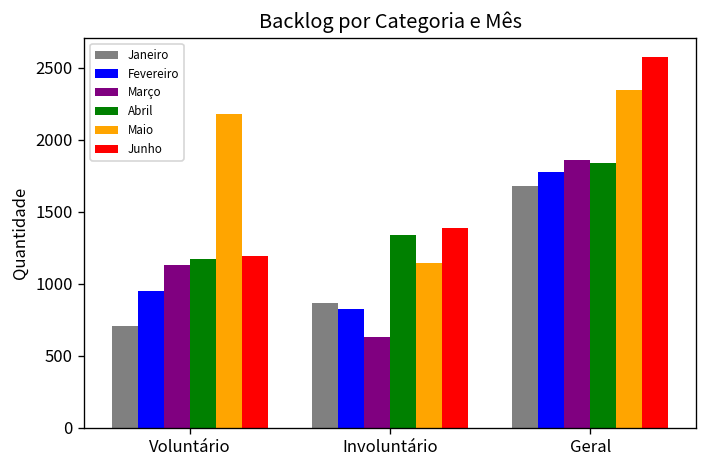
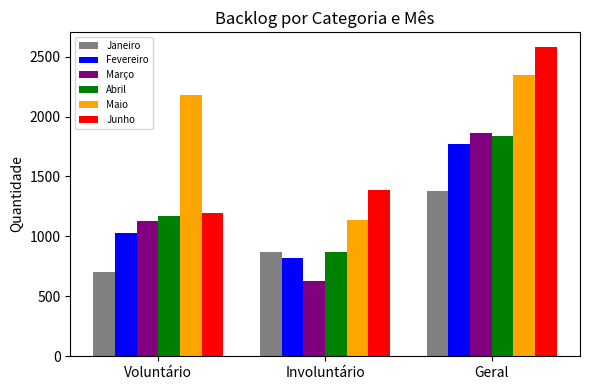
  {
    "Janeiro": {
      "Voluntário": 700,
      "Involuntário": 870,
-     "Geral": 1680
+     "Geral": 1380
    },
    "Fevereiro": {
-     "Voluntário": 950,
+     "Voluntário": 1030,
      "Involuntário": 820,
      "Geral": 1770
    },
    "Março": {
      "Voluntário": 1130,
      "Involuntário": 630,
      "Geral": 1860
    },
    "Abril": {
      "Voluntário": 1170,
-     "Involuntário": 1340,
+     "Involuntário": 870,
      "Geral": 1840
    },
    "Maio": {
      "Voluntário": 2180,
      "Involuntário": 1140,
      "Geral": 2350
    },
    "Junho": {
      "Voluntário": 1190,
      "Involuntário": 1380,
      "Geral": 2580
    }
  }
